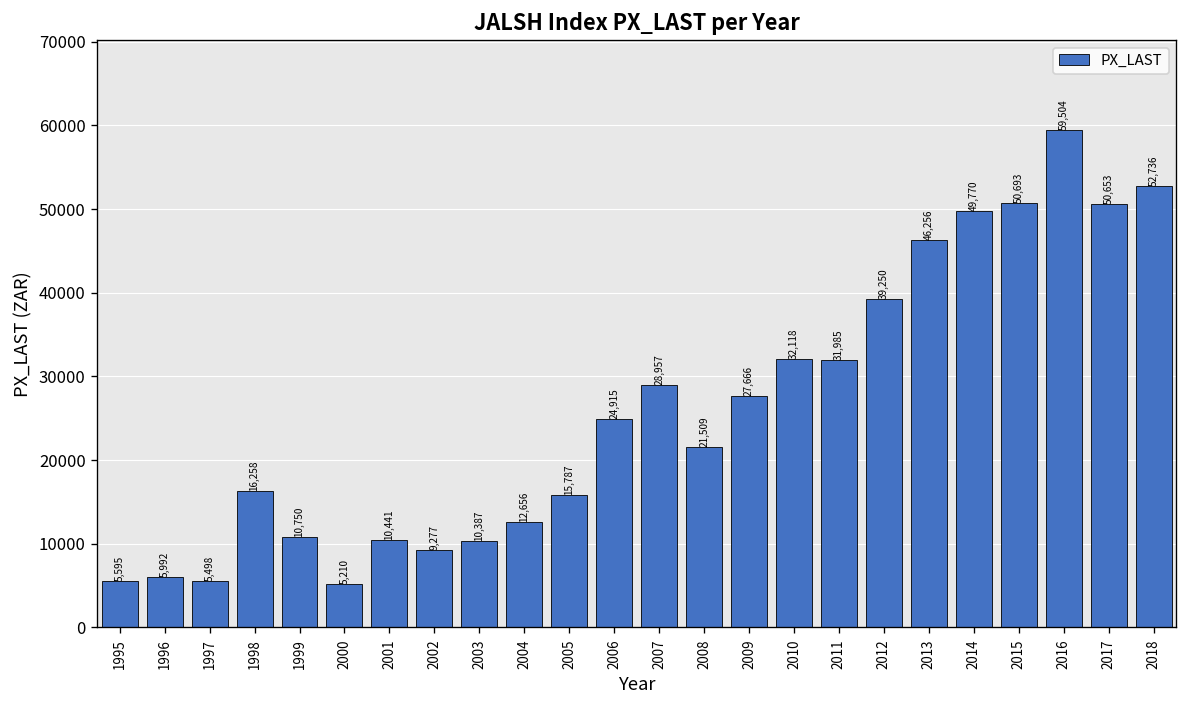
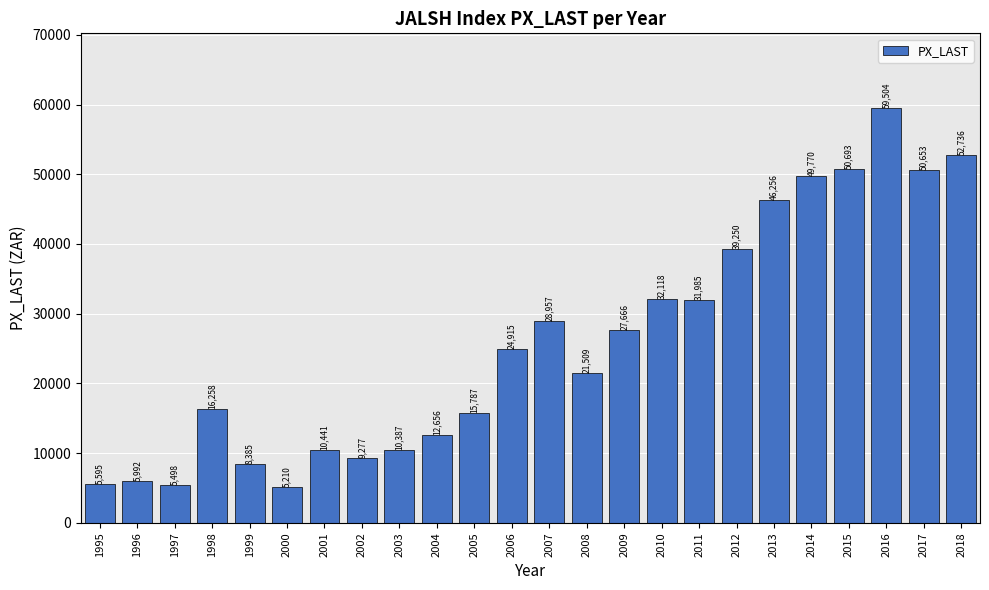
  {
    "1995": "5,595",
    "1996": "5,992",
-   "1999": "10,750",
+   "1999": "8,385",
    "2000": "5,210",
    "2002": "9,277",
    "2003": "10,387",
    "2006": "24,915",
    "2008": "21,509",
    "2009": "27,666",
    "2012": "39,250",
    "2013": "46,256"
  }
